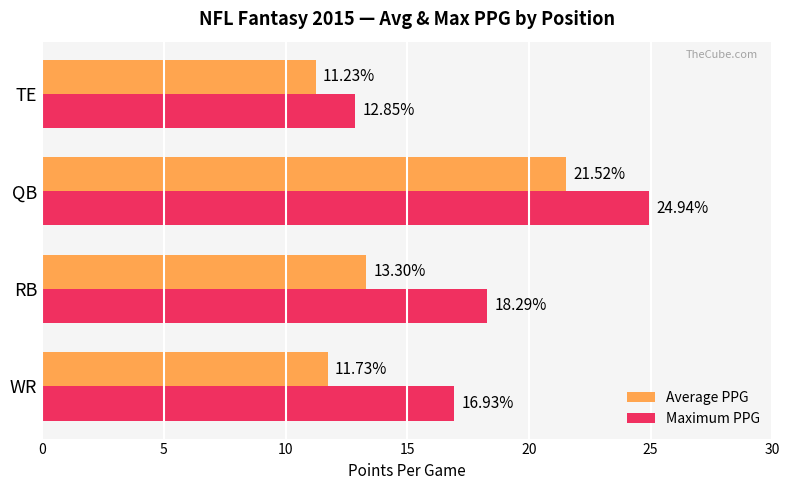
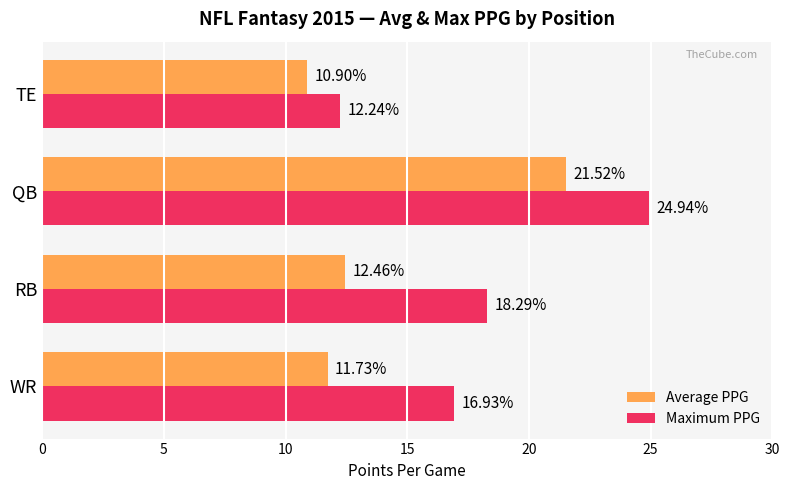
  {
    "Average PPG": {
-     "TE": "11.23%",
+     "TE": "10.90%",
      "QB": "21.52%",
-     "RB": "13.30%",
+     "RB": "12.46%",
      "WR": "11.73%"
    },
    "Maximum PPG": {
-     "TE": "12.85%",
+     "TE": "12.24%",
      "QB": "24.94%",
      "RB": "18.29%",
      "WR": "16.93%"
    }
  }
